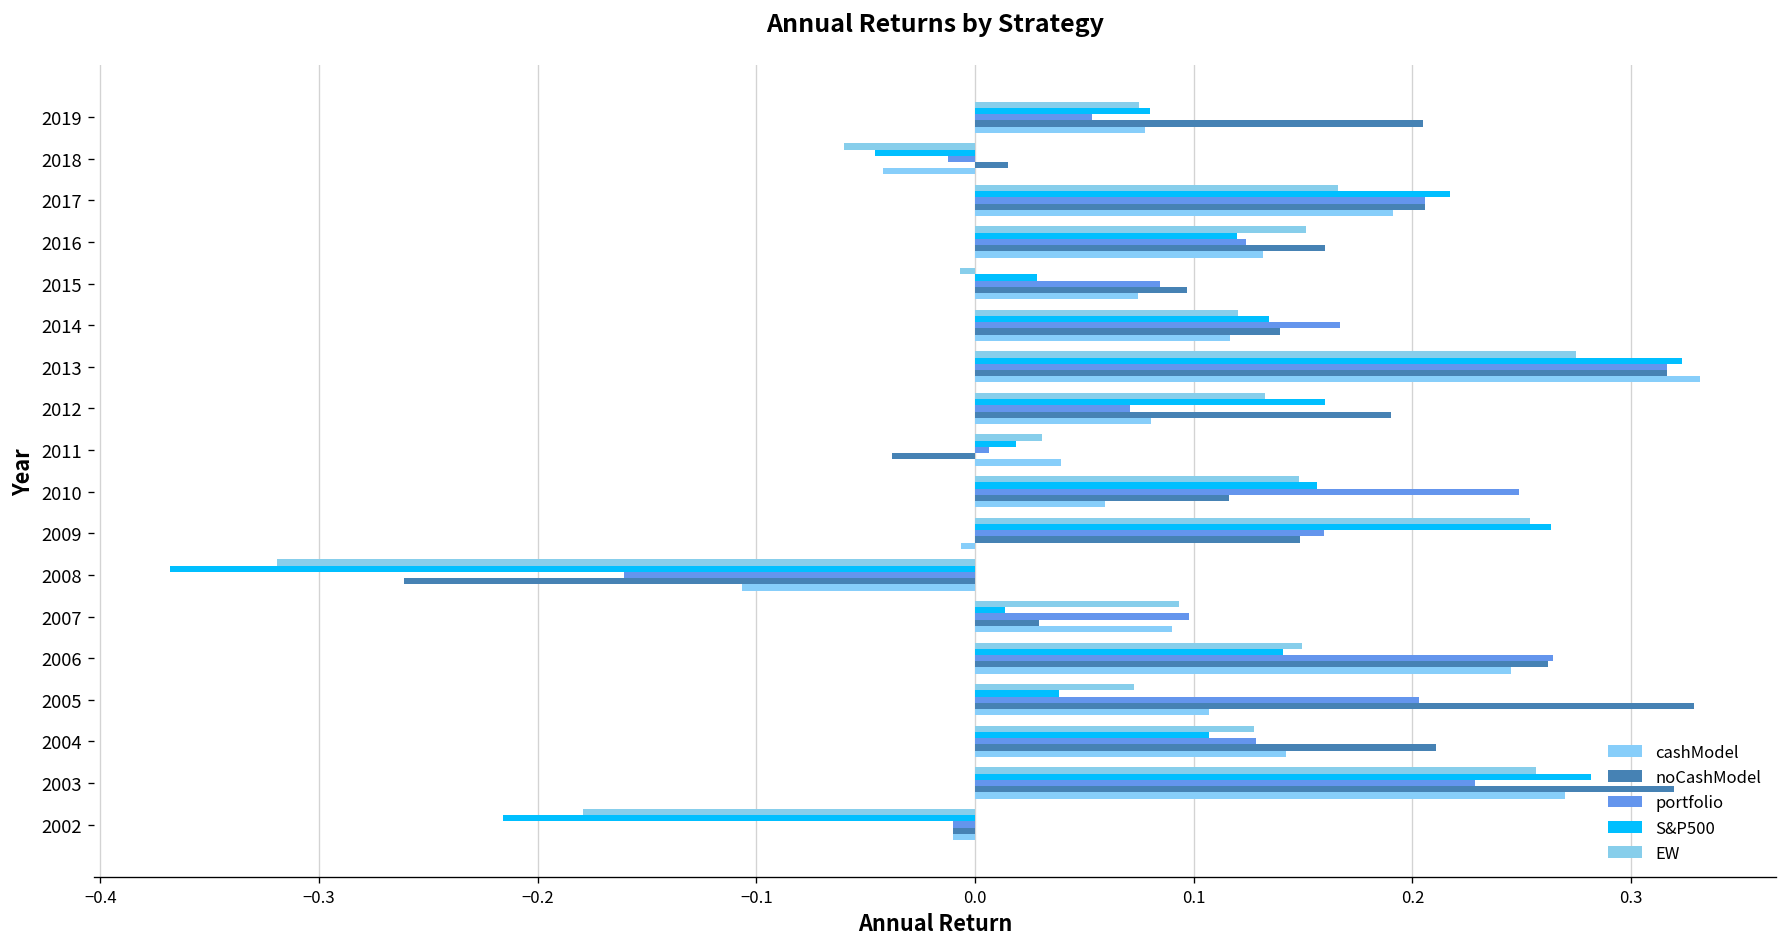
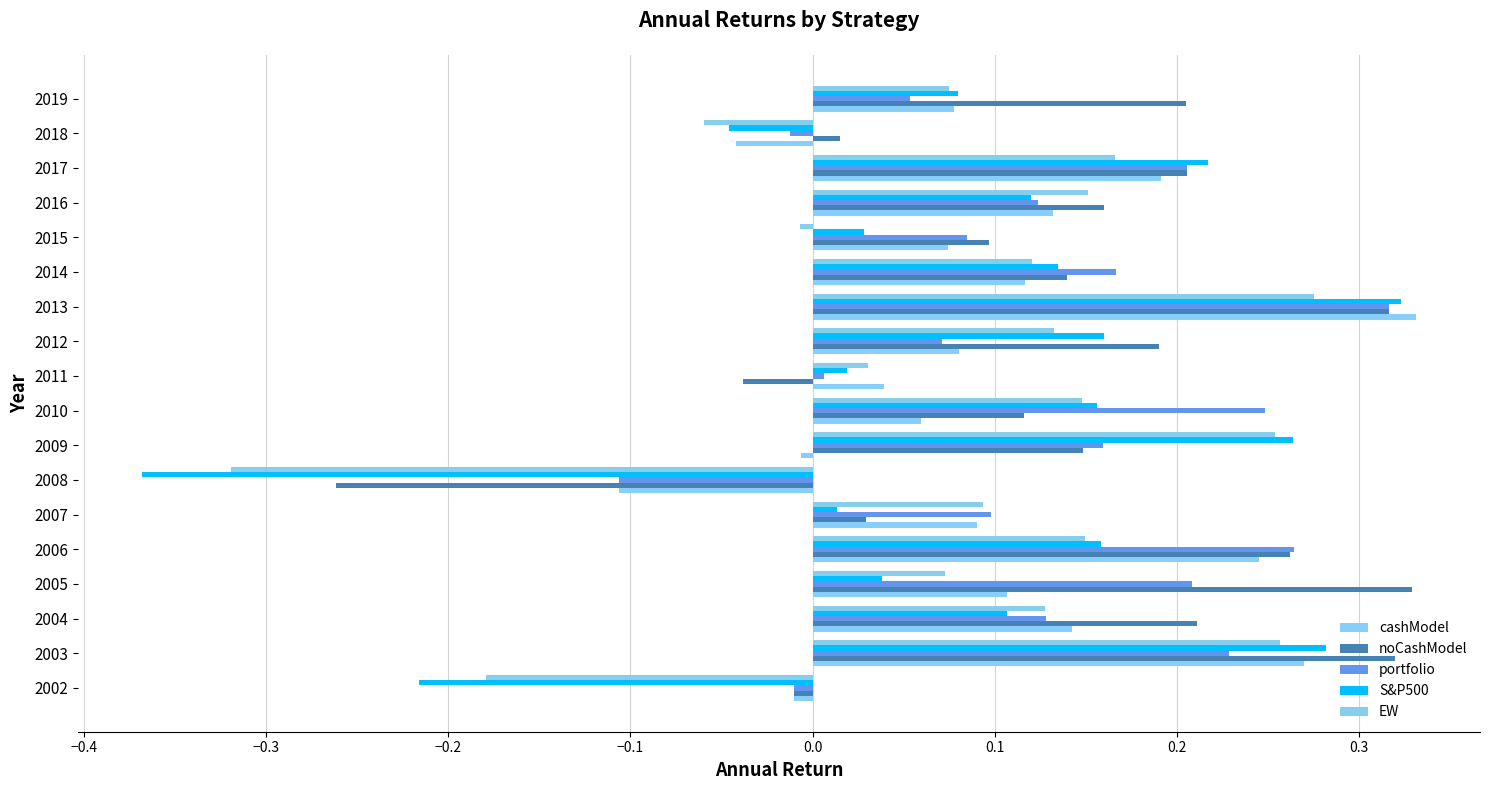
  {
    "noCashModel": {
      "2019": 0.205,
      "2018": 0.015,
      "2017": 0.206,
      "2016": 0.160,
      "2015": 0.097,
      "2014": 0.140,
      "2013": 0.316,
      "2012": 0.190,
      "2011": -0.038,
      "2010": 0.116,
      "2009": 0.149,
      "2008": -0.261,
      "2007": 0.029,
      "2006": 0.262,
      "2005": 0.329,
      "2004": 0.211,
      "2003": 0.320,
      "2002": -0.010
    },
    "portfolio": {
      "2019": 0.053,
      "2018": -0.012,
      "2017": 0.206,
      "2016": 0.124,
      "2015": 0.085,
      "2014": 0.167,
      "2013": 0.316,
      "2012": 0.071,
      "2011": 0.006,
      "2010": 0.249,
      "2009": 0.160,
-     "2008": -0.161,
+     "2008": -0.106,
      "2007": 0.098,
      "2006": 0.264,
-     "2005": 0.203,
+     "2005": 0.208,
      "2004": 0.128,
      "2003": 0.229,
      "2002": -0.010
    },
    "S&P500": {
      "2019": 0.080,
      "2018": -0.046,
      "2017": 0.217,
      "2016": 0.120,
      "2015": 0.028,
      "2014": 0.135,
      "2013": 0.323,
      "2012": 0.160,
      "2011": 0.019,
      "2010": 0.156,
      "2009": 0.264,
      "2008": -0.368,
      "2007": 0.014,
-     "2006": 0.141,
+     "2006": 0.158,
      "2005": 0.038,
      "2004": 0.107,
      "2003": 0.282,
      "2002": -0.216
    }
  }
